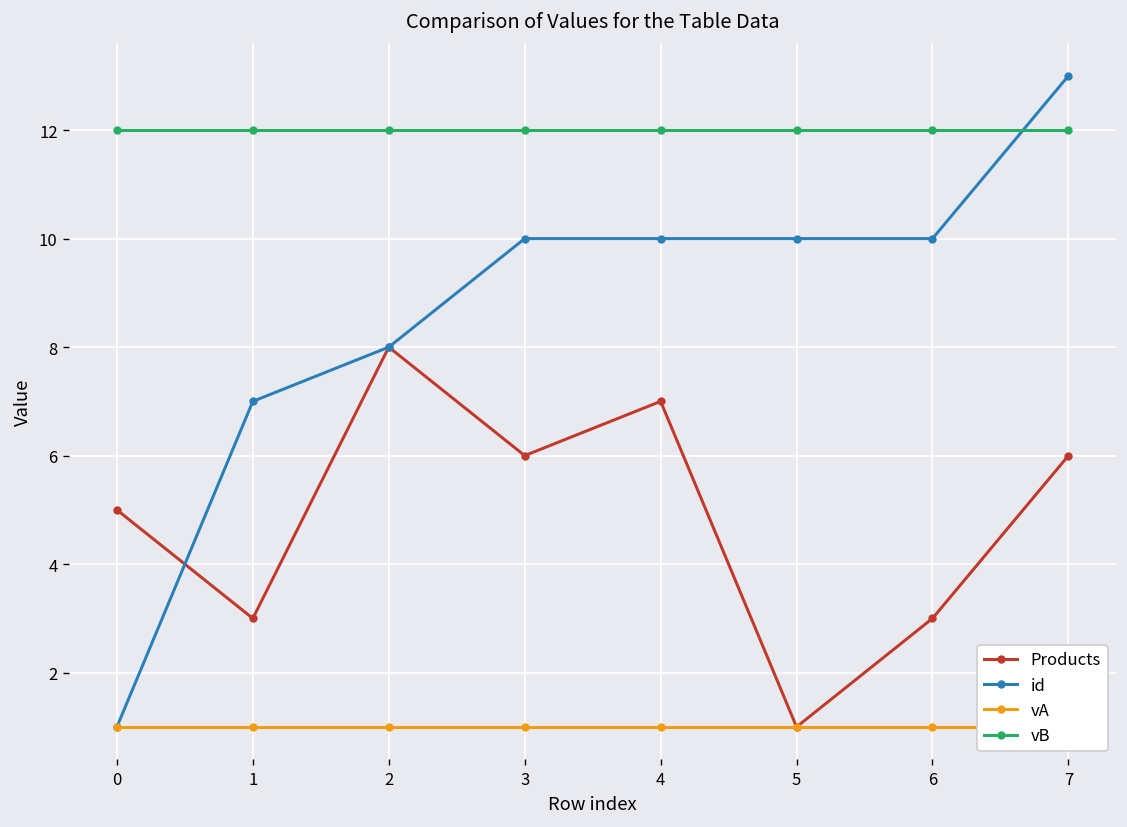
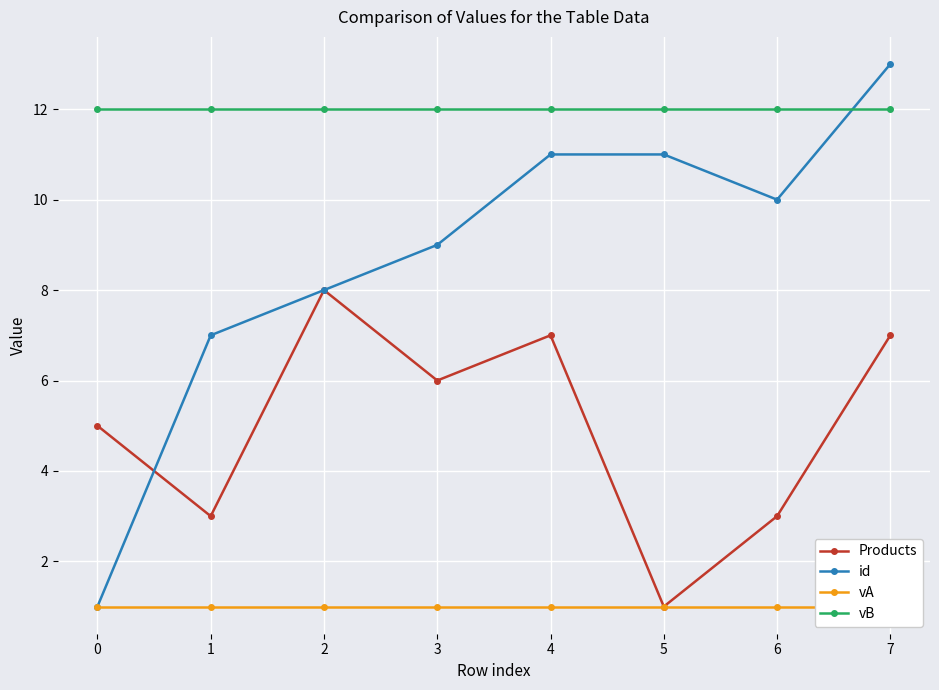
  {
    "Products": {
      "0": 5,
      "1": 3,
      "3": 6,
      "4": 7,
      "6": 3,
-     "7": 6
+     "7": 7
    },
    "id": {
      "1": 7,
-     "3": 10,
-     "4": 10,
-     "5": 10,
+     "3": 9,
+     "4": 11,
+     "5": 11,
      "6": 10,
      "7": 13
    },
    "vA": {
      "1": 1,
      "2": 1,
      "3": 1,
      "4": 1,
      "6": 1
    },
    "vB": {
      "0": 12,
      "1": 12,
      "2": 12,
      "3": 12,
      "4": 12,
      "5": 12,
      "6": 12,
      "7": 12
    }
  }
